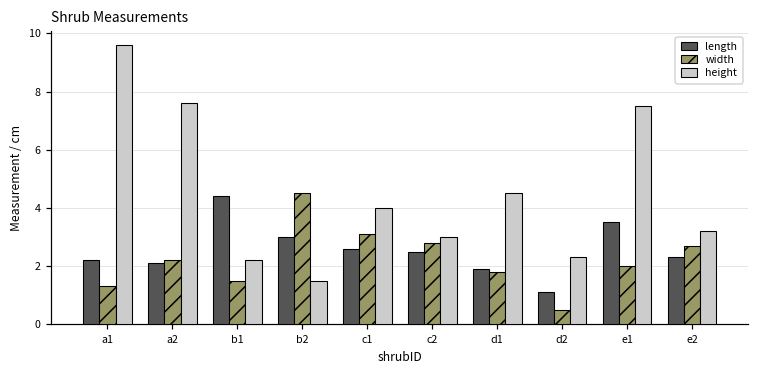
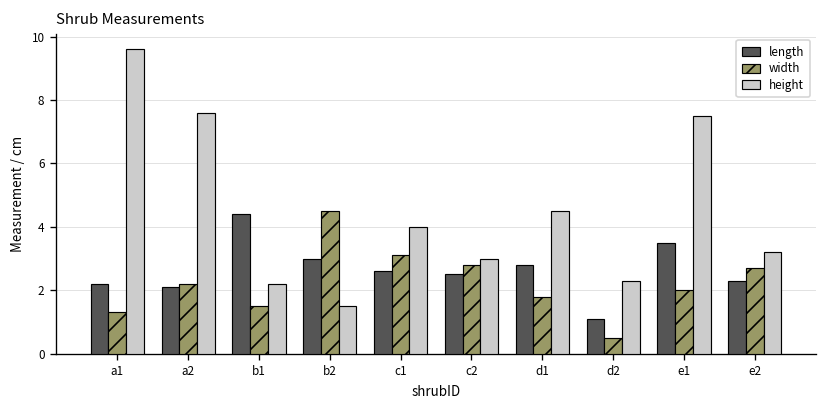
  {
    "length": {
      "a1": 2.2,
      "a2": 2.1,
      "b1": 4.4,
      "b2": 3.0,
      "c1": 2.6,
      "c2": 2.5,
-     "d1": 1.9,
+     "d1": 2.8,
      "d2": 1.1,
      "e1": 3.5,
      "e2": 2.3
    },
    "width": {
      "a1": 1.3,
      "a2": 2.2,
      "b1": 1.5,
      "b2": 4.5,
      "c1": 3.1,
      "c2": 2.8,
      "d1": 1.8,
      "d2": 0.5,
      "e1": 2.0,
      "e2": 2.7
    },
    "height": {
      "a1": 9.6,
      "a2": 7.6,
      "b1": 2.2,
      "b2": 1.5,
      "c1": 4.0,
      "c2": 3.0,
      "d1": 4.5,
      "d2": 2.3,
      "e1": 7.5,
      "e2": 3.2
    }
  }
